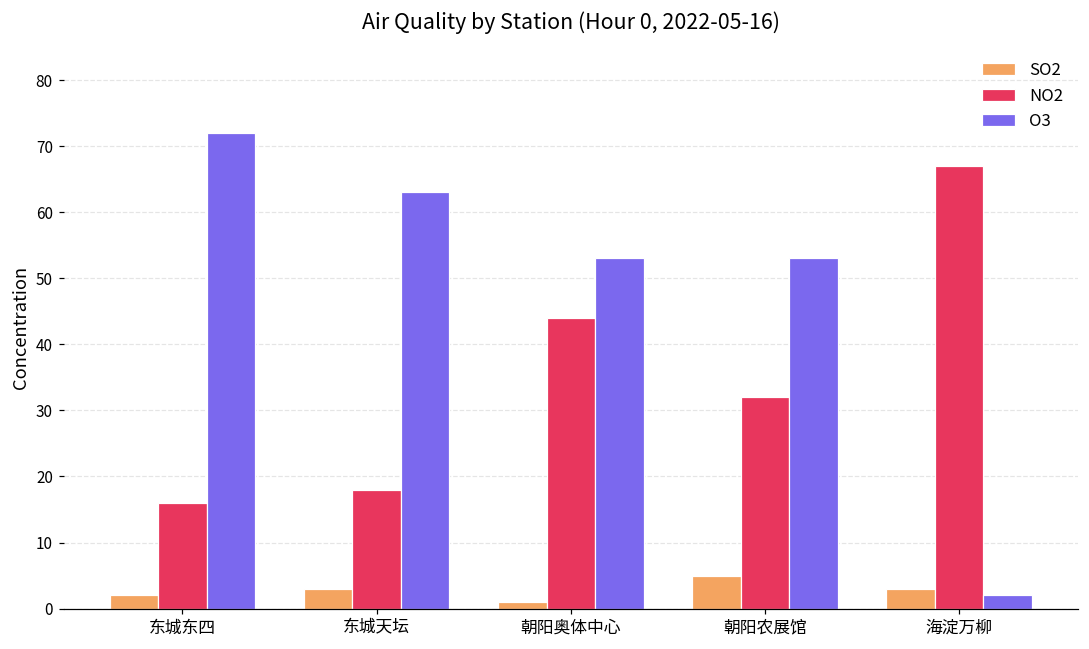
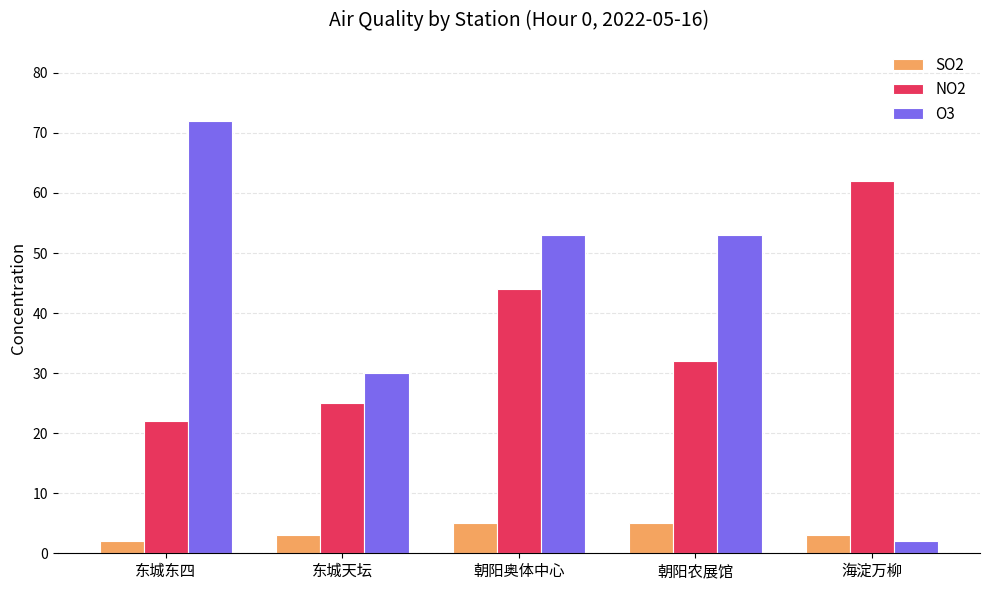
  {
    "SO2": {
      "东城东四": 2,
      "东城天坛": 3,
-     "朝阳奥体中心": 1,
+     "朝阳奥体中心": 5,
      "朝阳农展馆": 5,
      "海淀万柳": 3
    },
    "NO2": {
-     "东城东四": 16,
-     "东城天坛": 18,
+     "东城东四": 22,
+     "东城天坛": 25,
      "朝阳奥体中心": 44,
      "朝阳农展馆": 32,
-     "海淀万柳": 67
+     "海淀万柳": 62
    },
    "O3": {
      "东城东四": 72,
-     "东城天坛": 63,
+     "东城天坛": 30,
      "朝阳奥体中心": 53,
      "朝阳农展馆": 53,
      "海淀万柳": 2
    }
  }
